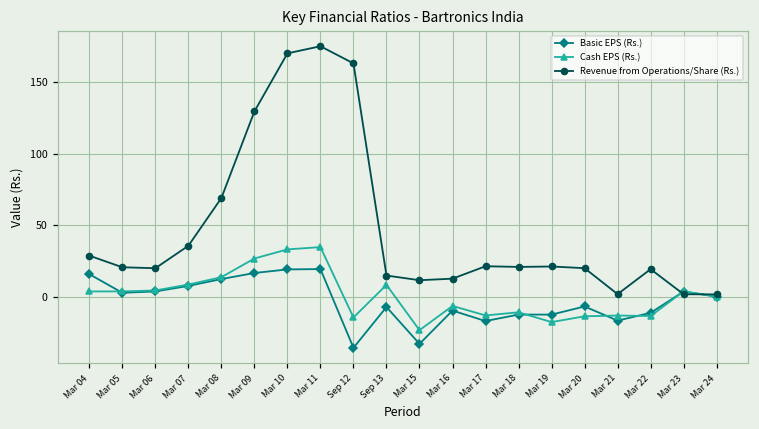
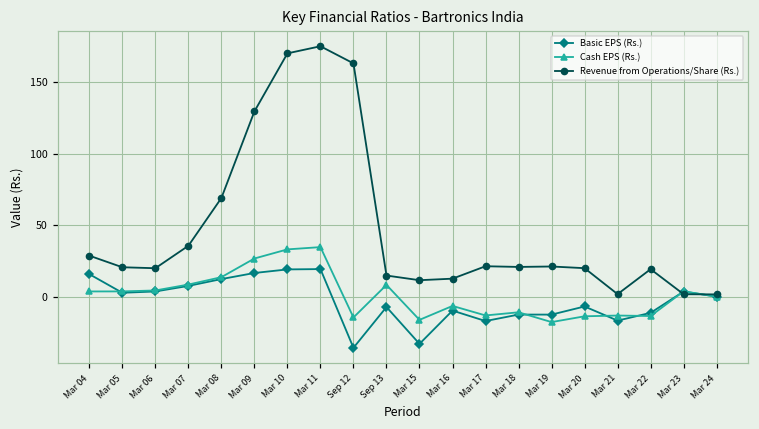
  {
    "Basic EPS (Rs.)": {
      "Mar 04": 16,
      "Mar 09": 17,
      "Mar 10": 19,
      "Mar 11": 19,
      "Sep 12": -36,
      "Sep 13": -7,
      "Mar 15": -33,
      "Mar 16": -10,
      "Mar 17": -17,
      "Mar 19": -13,
      "Mar 20": -7,
      "Mar 21": -17,
      "Mar 22": -11
    },
    "Cash EPS (Rs.)": {
      "Mar 04": 4,
      "Mar 09": 27,
      "Mar 10": 33,
      "Mar 11": 35,
      "Sep 12": -15,
      "Sep 13": 8,
-     "Mar 15": -23,
+     "Mar 15": -16,
      "Mar 16": -6,
      "Mar 17": -13,
      "Mar 19": -18,
      "Mar 20": -14,
      "Mar 21": -13,
      "Mar 22": -14
    },
    "Revenue from Operations/Share (Rs.)": {
      "Mar 04": 29,
      "Mar 05": 21,
      "Mar 06": 20,
      "Mar 07": 36,
      "Mar 08": 69,
      "Mar 09": 130,
      "Mar 10": 170,
      "Mar 11": 175,
      "Sep 12": 163,
      "Sep 13": 15,
      "Mar 15": 12,
      "Mar 16": 13,
      "Mar 17": 21,
      "Mar 18": 21,
      "Mar 19": 21,
      "Mar 20": 20,
      "Mar 21": 2,
      "Mar 22": 19
    }
  }
